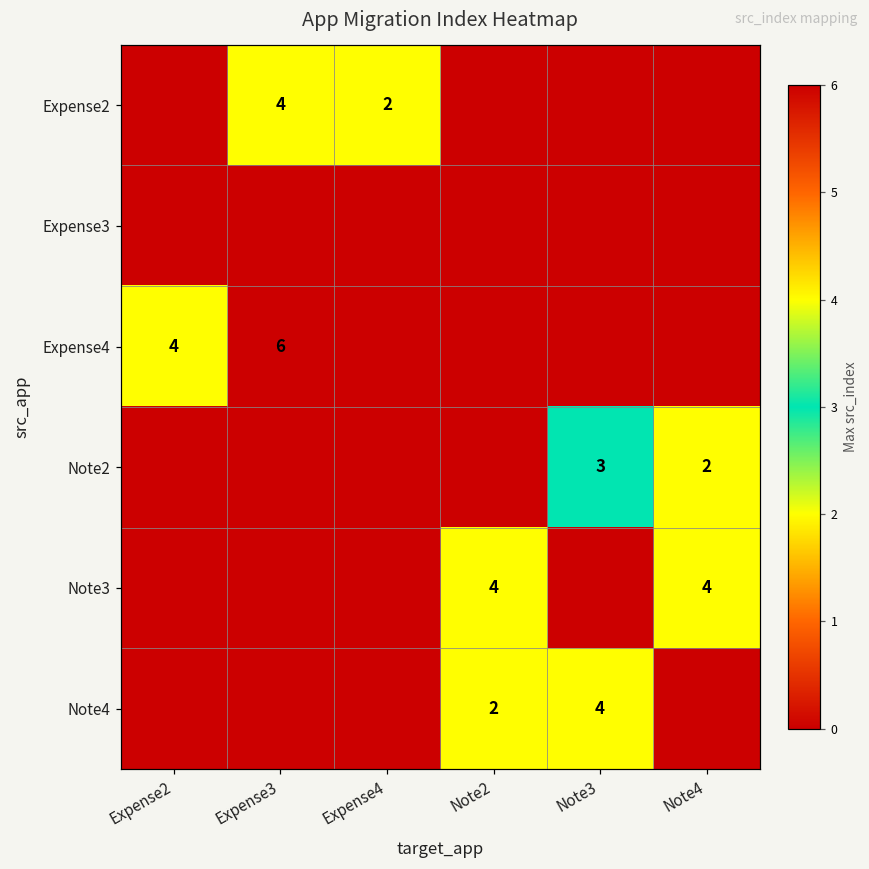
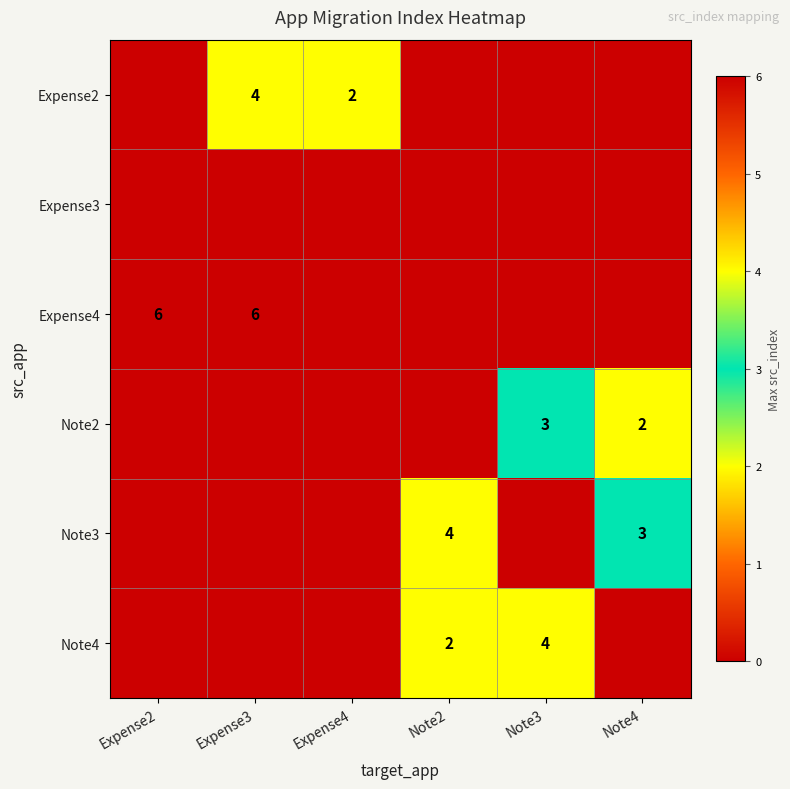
  {
    "Expense2": {
      "Expense3": 4,
      "Expense4": 2
    },
    "Expense4": {
-     "Expense2": 4,
+     "Expense2": 6,
      "Expense3": 6
    },
    "Note2": {
      "Note3": 3,
      "Note4": 2
    },
    "Note3": {
      "Note2": 4,
-     "Note4": 4
+     "Note4": 3
    },
    "Note4": {
      "Note2": 2,
      "Note3": 4
    }
  }
